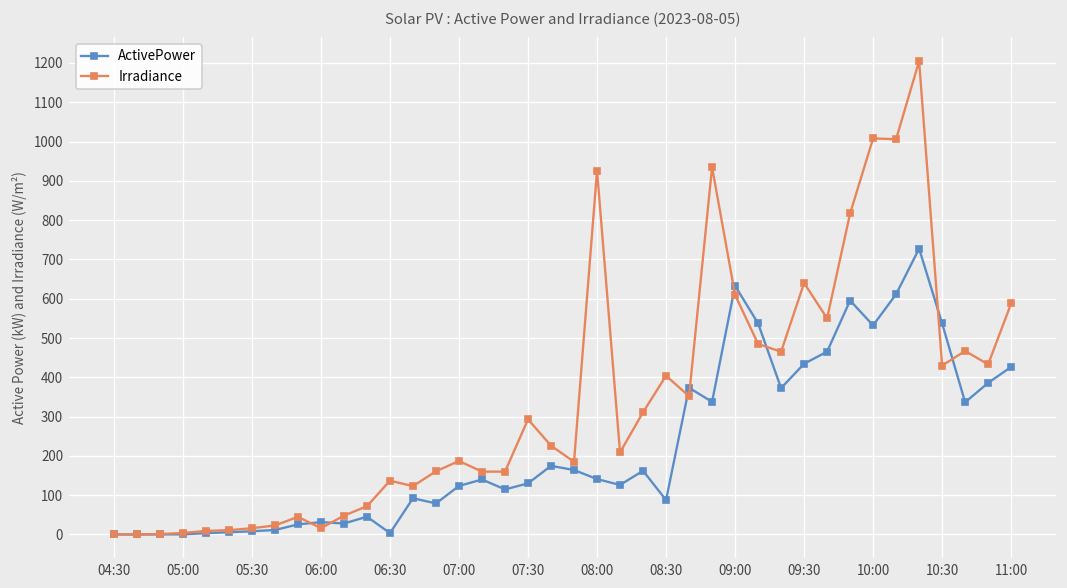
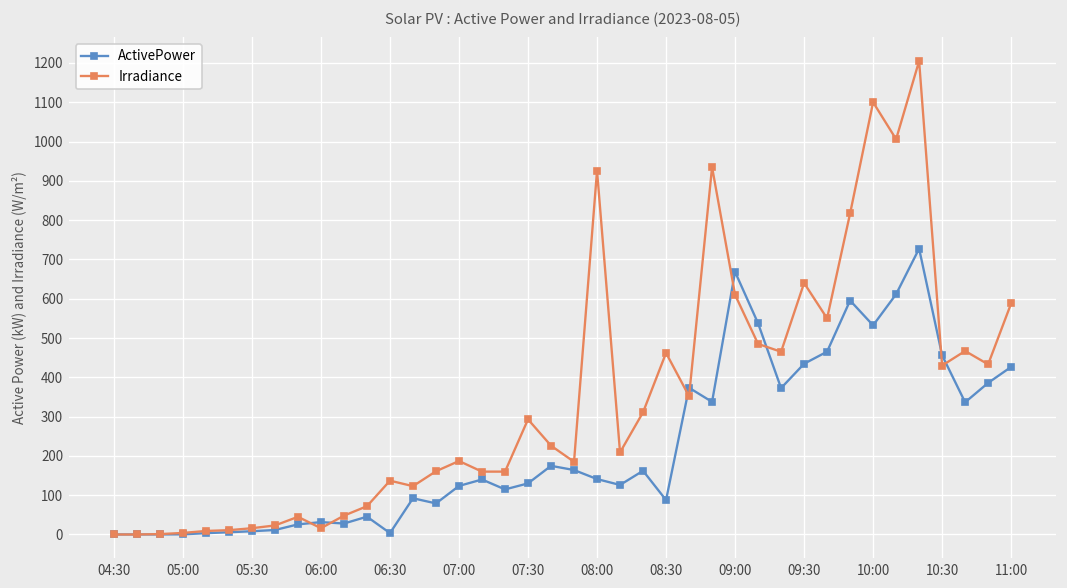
  {
    "ActivePower": {
      "06:00": 30,
      "06:30": 0,
      "07:00": 120,
      "07:30": 130,
      "08:00": 140,
      "08:30": 90,
-     "09:00": 630,
+     "09:00": 670,
      "09:30": 430,
      "10:00": 530,
-     "10:30": 540,
+     "10:30": 460,
      "11:00": 430
    },
    "Irradiance": {
      "06:00": 20,
      "06:30": 140,
      "07:00": 190,
      "07:30": 290,
      "08:00": 930,
-     "08:30": 400,
+     "08:30": 460,
      "09:00": 610,
      "09:30": 640,
-     "10:00": 1010,
+     "10:00": 1100,
      "10:30": 430,
      "11:00": 590
    }
  }
